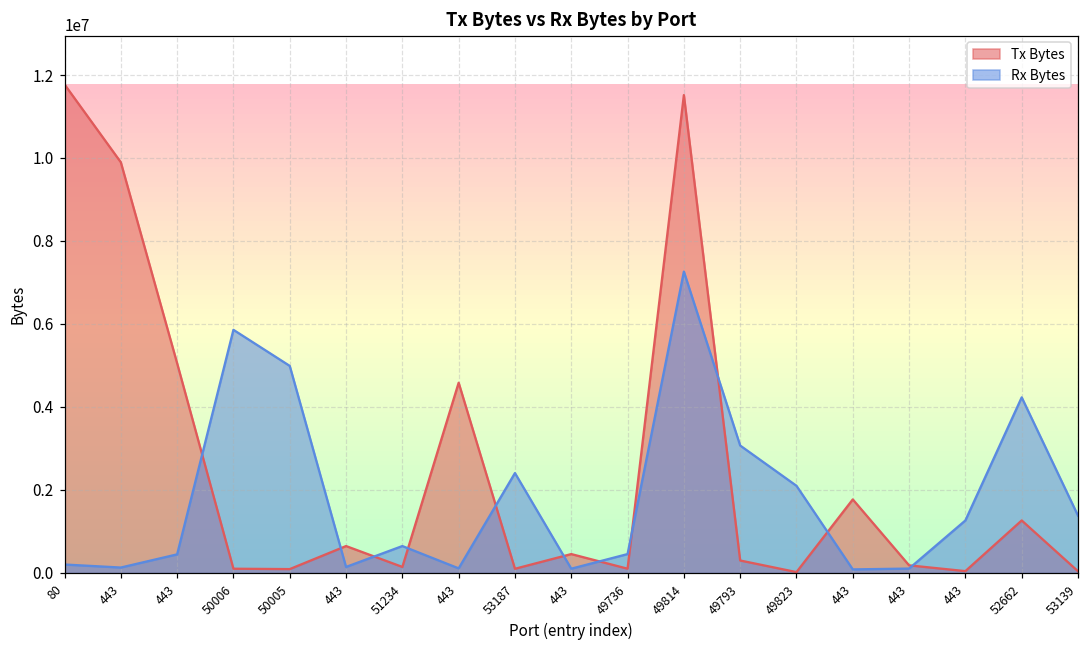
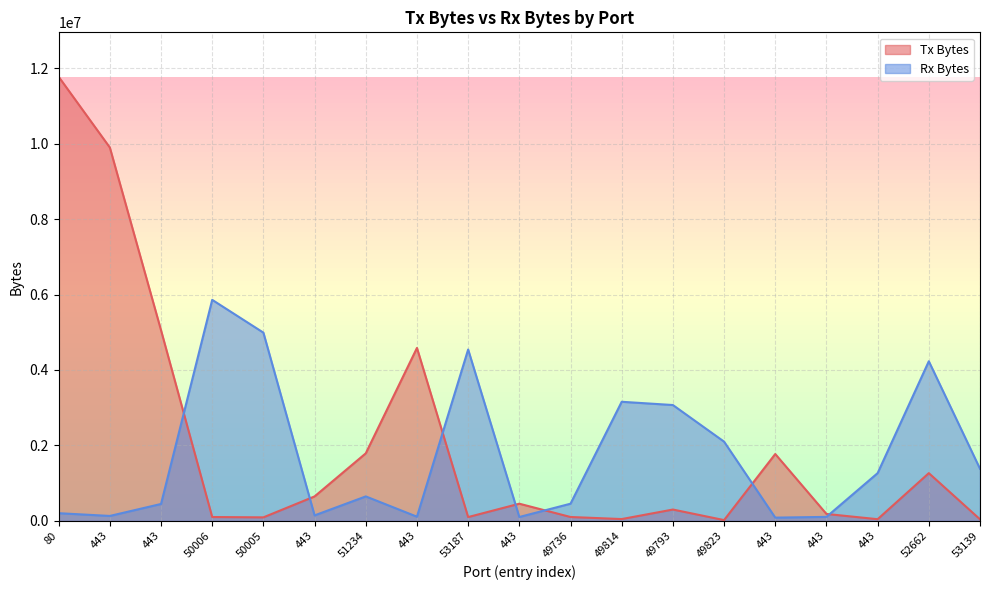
  {
    "Tx Bytes": {
      "80": 11800000,
      "50006": 100000,
      "50005": 100000,
-     "51234": 100000,
+     "51234": 1800000,
      "53187": 100000,
      "49736": 100000,
-     "49814": 11500000,
+     "49814": 0,
      "49793": 300000,
      "49823": 0,
      "52662": 1300000,
      "53139": 0
    },
    "Rx Bytes": {
      "80": 200000,
      "50006": 5900000,
      "50005": 5000000,
      "51234": 600000,
-     "53187": 2400000,
+     "53187": 4500000,
      "49736": 500000,
-     "49814": 7300000,
+     "49814": 3200000,
      "49793": 3100000,
      "49823": 2100000,
      "52662": 4200000,
      "53139": 1400000
    }
  }
